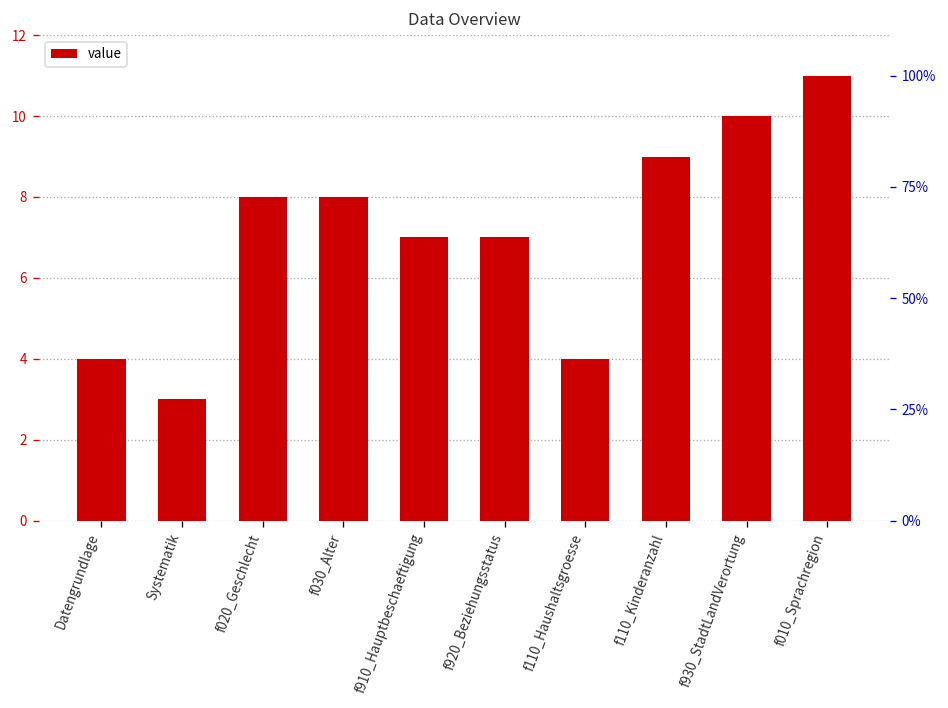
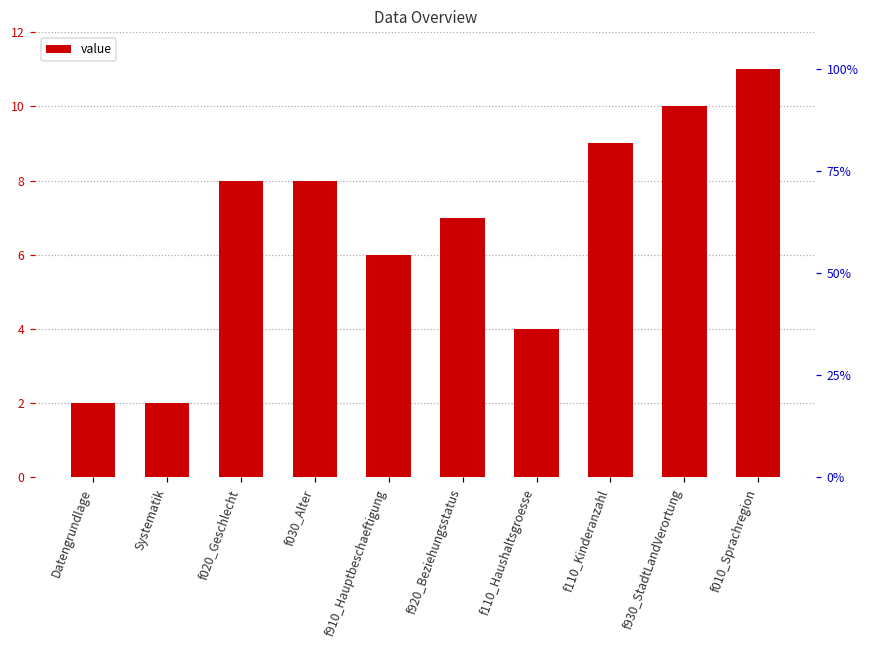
  {
-   "Datengrundlage": 4,
-   "Systematik": 3,
+   "Datengrundlage": 2,
+   "Systematik": 2,
    "f020_Geschlecht": 8,
    "f030_Alter": 8,
-   "f910_Hauptbeschaeftigung": 7,
+   "f910_Hauptbeschaeftigung": 6,
    "f920_Beziehungsstatus": 7,
    "f110_Haushaltsgroesse": 4,
    "f110_Kinderanzahl": 9,
    "f930_StadtLandVerortung": 10,
    "f010_Sprachregion": 11
  }
